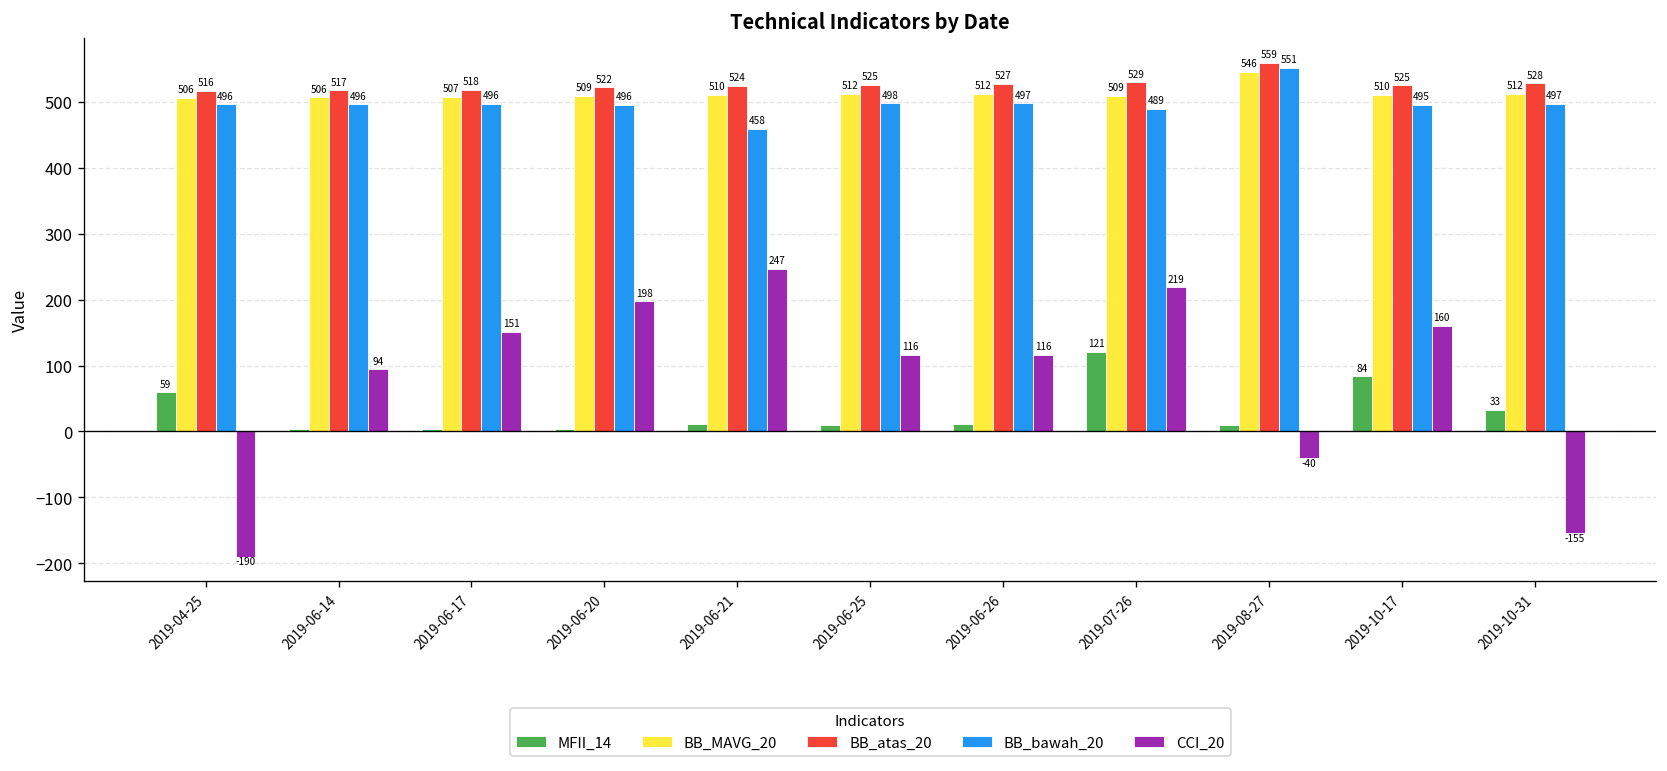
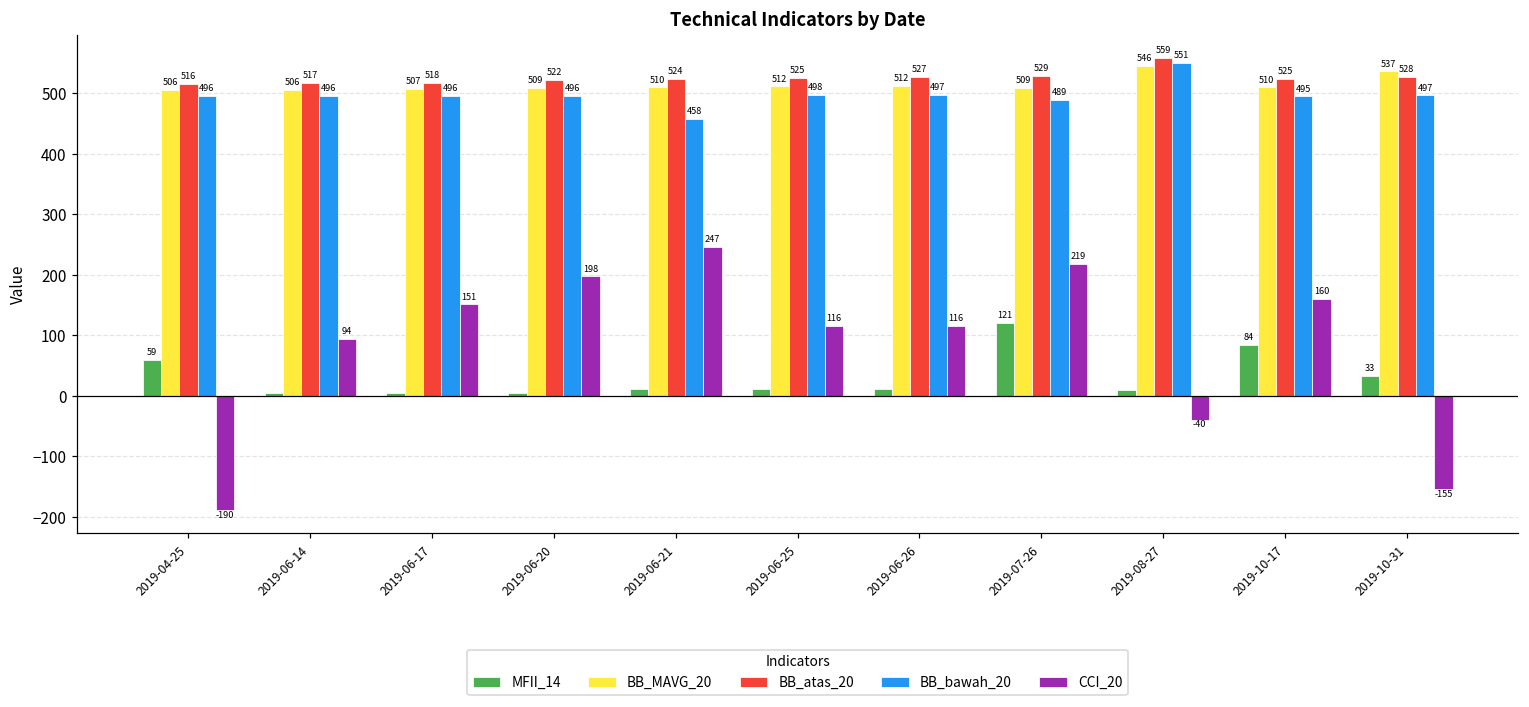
  {
    "MFII_14": {
      "2019-04-25": 59,
      "2019-07-26": 121,
      "2019-10-17": 84,
      "2019-10-31": 33
    },
    "BB_MAVG_20": {
      "2019-04-25": 506,
      "2019-06-14": 506,
      "2019-06-17": 507,
      "2019-06-20": 509,
      "2019-06-21": 510,
      "2019-06-25": 512,
      "2019-06-26": 512,
      "2019-07-26": 509,
      "2019-08-27": 546,
      "2019-10-17": 510,
-     "2019-10-31": 512
+     "2019-10-31": 537
    },
    "BB_atas_20": {
      "2019-04-25": 516,
      "2019-06-14": 517,
      "2019-06-17": 518,
      "2019-06-20": 522,
      "2019-06-21": 524,
      "2019-06-25": 525,
      "2019-06-26": 527,
      "2019-07-26": 529,
      "2019-08-27": 559,
      "2019-10-17": 525,
      "2019-10-31": 528
    },
    "BB_bawah_20": {
      "2019-04-25": 496,
      "2019-06-14": 496,
      "2019-06-17": 496,
      "2019-06-20": 496,
      "2019-06-21": 458,
      "2019-06-25": 498,
      "2019-06-26": 497,
      "2019-07-26": 489,
      "2019-08-27": 551,
      "2019-10-17": 495,
      "2019-10-31": 497
    },
    "CCI_20": {
      "2019-04-25": -190,
      "2019-06-14": 94,
      "2019-06-17": 151,
      "2019-06-20": 198,
      "2019-06-21": 247,
      "2019-06-25": 116,
      "2019-06-26": 116,
      "2019-07-26": 219,
      "2019-08-27": -40,
      "2019-10-17": 160,
      "2019-10-31": -155
    }
  }
